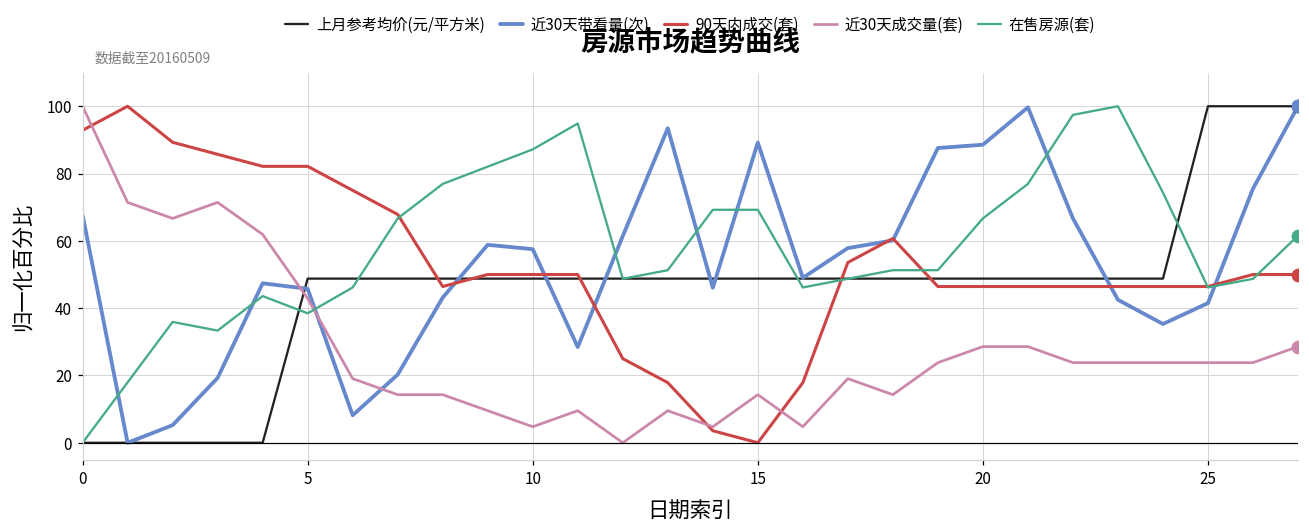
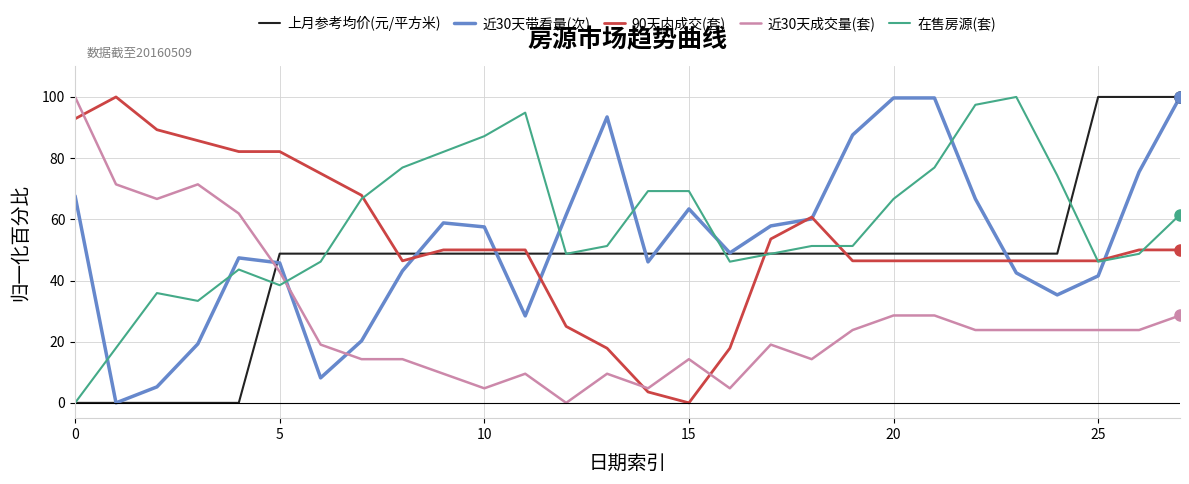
  {
    "近30天带看量(次)": {
      "0": 68,
      "5": 46,
      "10": 58,
-     "15": 89,
-     "20": 89,
+     "15": 63,
+     "20": 100,
      "25": 42
    }
  }
